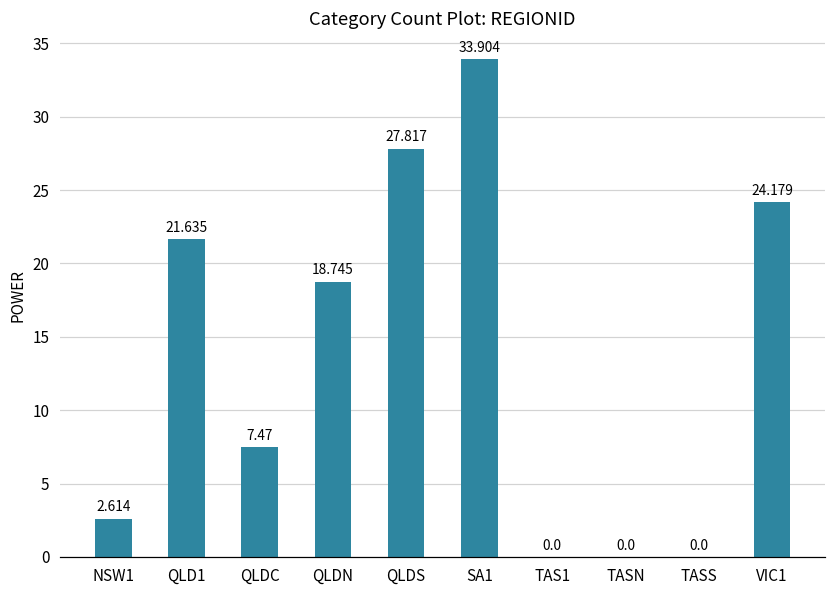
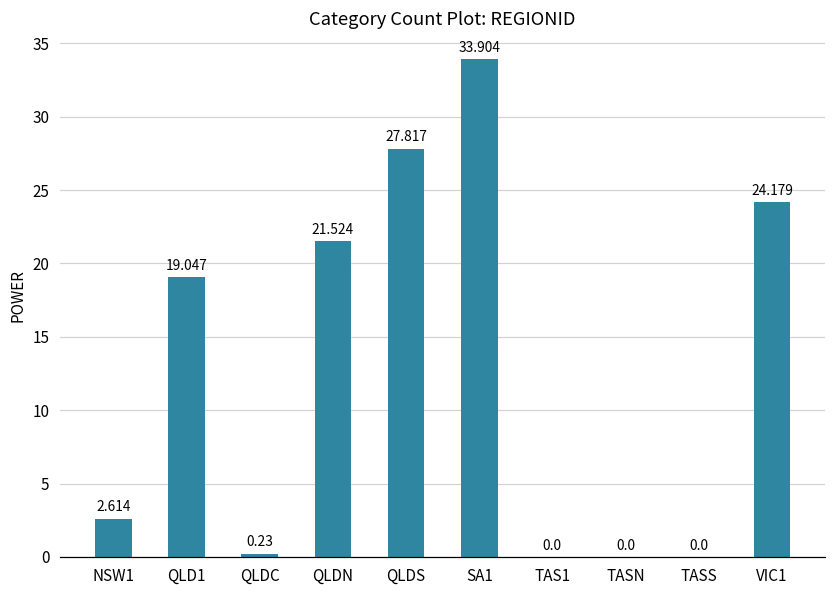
  {
    "NSW1": 2.614,
-   "QLD1": 21.635,
-   "QLDC": 7.47,
-   "QLDN": 18.745,
+   "QLD1": 19.047,
+   "QLDC": 0.23,
+   "QLDN": 21.524,
    "QLDS": 27.817,
    "SA1": 33.904,
    "TAS1": 0.0,
    "TASN": 0.0,
    "TASS": 0.0,
    "VIC1": 24.179
  }
